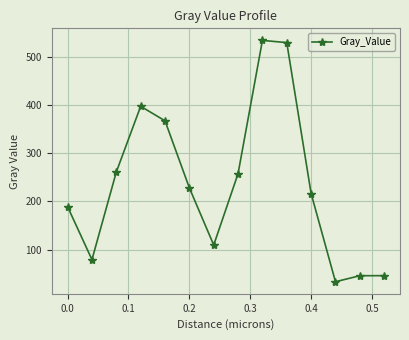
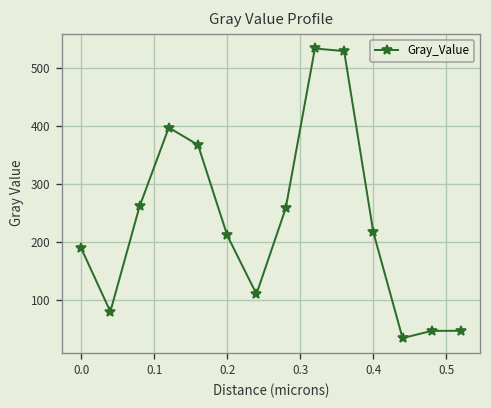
  {
    "0.0": 190,
-   "0.2": 230,
+   "0.2": 210,
    "0.4": 220
  }
